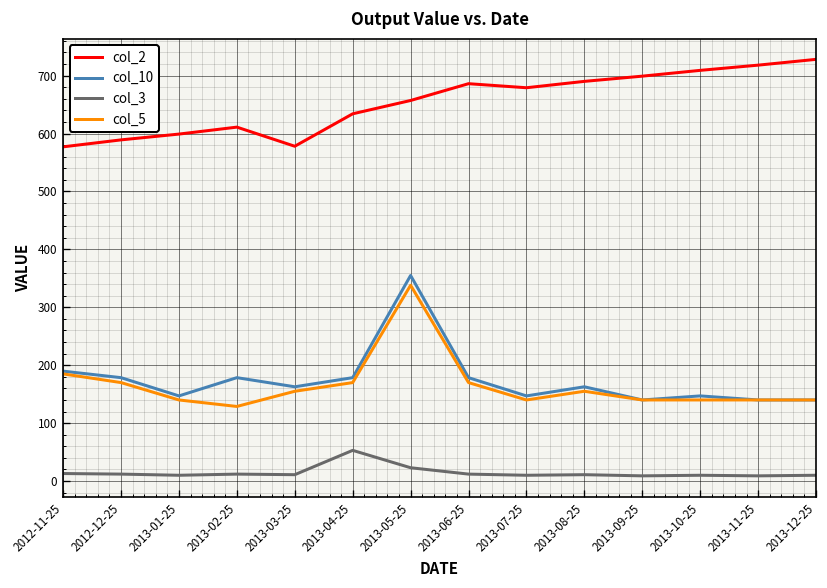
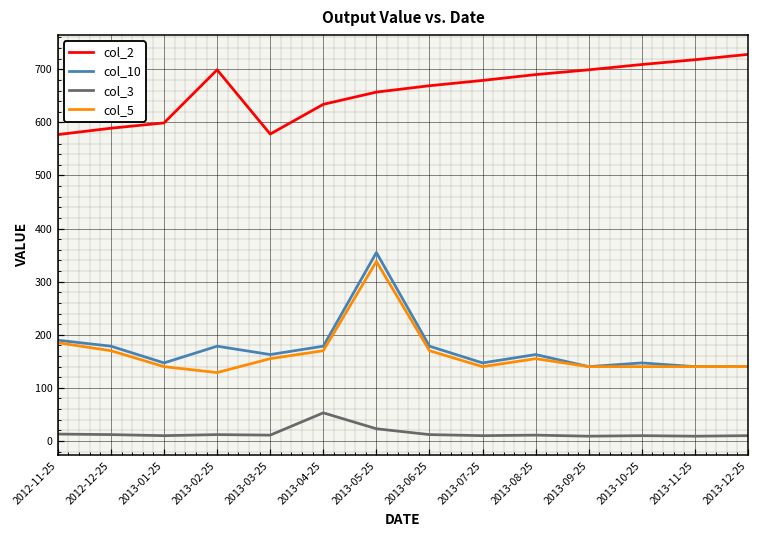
  {
    "col_2": {
      "2012-11-25": 580,
      "2012-12-25": 590,
      "2013-01-25": 600,
-     "2013-02-25": 610,
+     "2013-02-25": 700,
      "2013-03-25": 580,
      "2013-04-25": 630,
      "2013-05-25": 660,
-     "2013-06-25": 690,
+     "2013-06-25": 670,
      "2013-07-25": 680,
      "2013-08-25": 690,
      "2013-09-25": 700,
      "2013-10-25": 710,
      "2013-11-25": 720,
      "2013-12-25": 730
    },
    "col_10": {
      "2012-12-25": 180,
      "2013-01-25": 150,
      "2013-02-25": 180,
      "2013-03-25": 160,
      "2013-04-25": 180,
      "2013-05-25": 350,
      "2013-06-25": 180,
      "2013-07-25": 150,
      "2013-08-25": 160,
      "2013-10-25": 150
    },
    "col_3": {
      "2012-11-25": 10,
      "2012-12-25": 10,
      "2013-01-25": 10,
      "2013-02-25": 10,
      "2013-03-25": 10,
      "2013-04-25": 50,
      "2013-05-25": 20,
      "2013-06-25": 10,
      "2013-07-25": 10,
      "2013-08-25": 10,
      "2013-09-25": 10,
      "2013-10-25": 10,
      "2013-11-25": 10,
      "2013-12-25": 10
    },
    "col_5": {
      "2012-12-25": 170,
      "2013-01-25": 140,
      "2013-02-25": 130,
      "2013-03-25": 160,
      "2013-04-25": 170,
      "2013-05-25": 340,
      "2013-06-25": 170,
      "2013-07-25": 140,
      "2013-08-25": 160,
      "2013-10-25": 140
    }
  }
